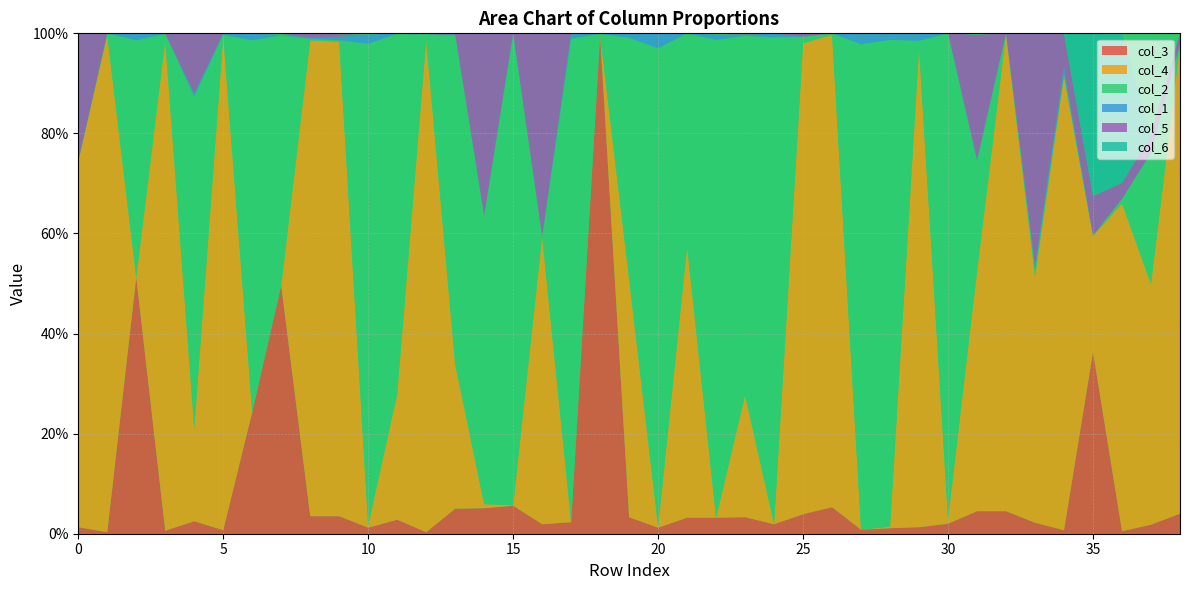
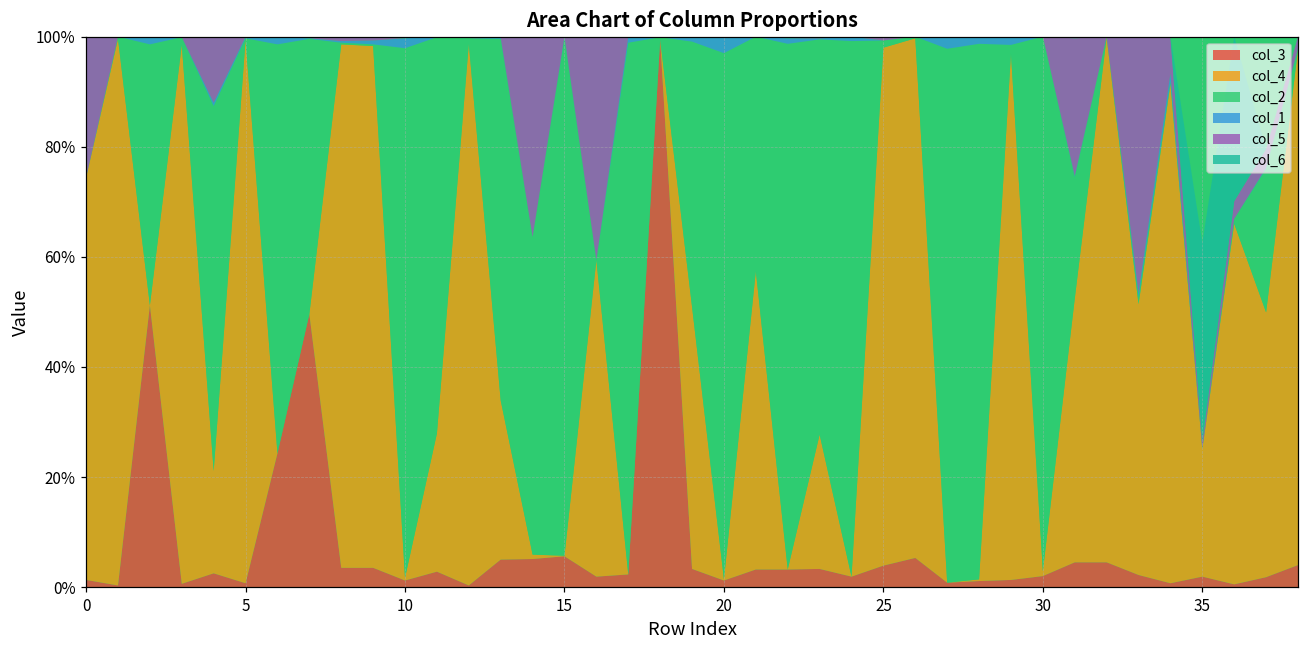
  {
    "col_3": {
      "0": "1%",
      "5": "1%",
      "25": "4%",
      "30": "2%",
-     "35": "36%"
+     "35": "2%"
    },
    "col_5": {
-     "35": "8%"
+     "35": "1%"
    }
  }
